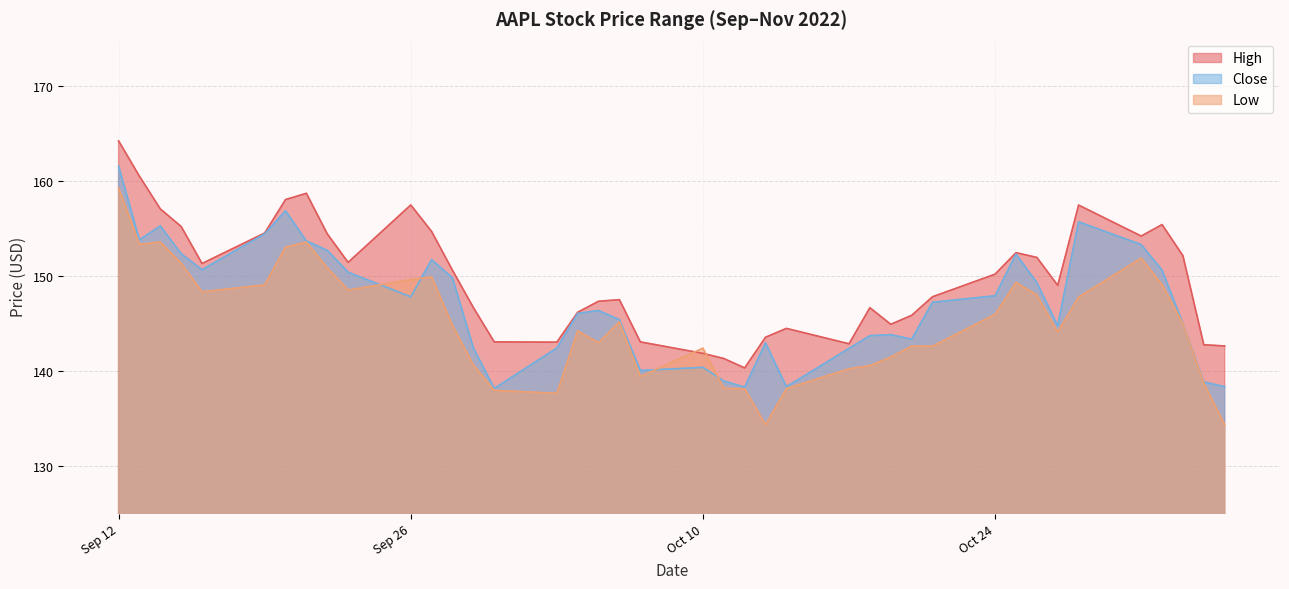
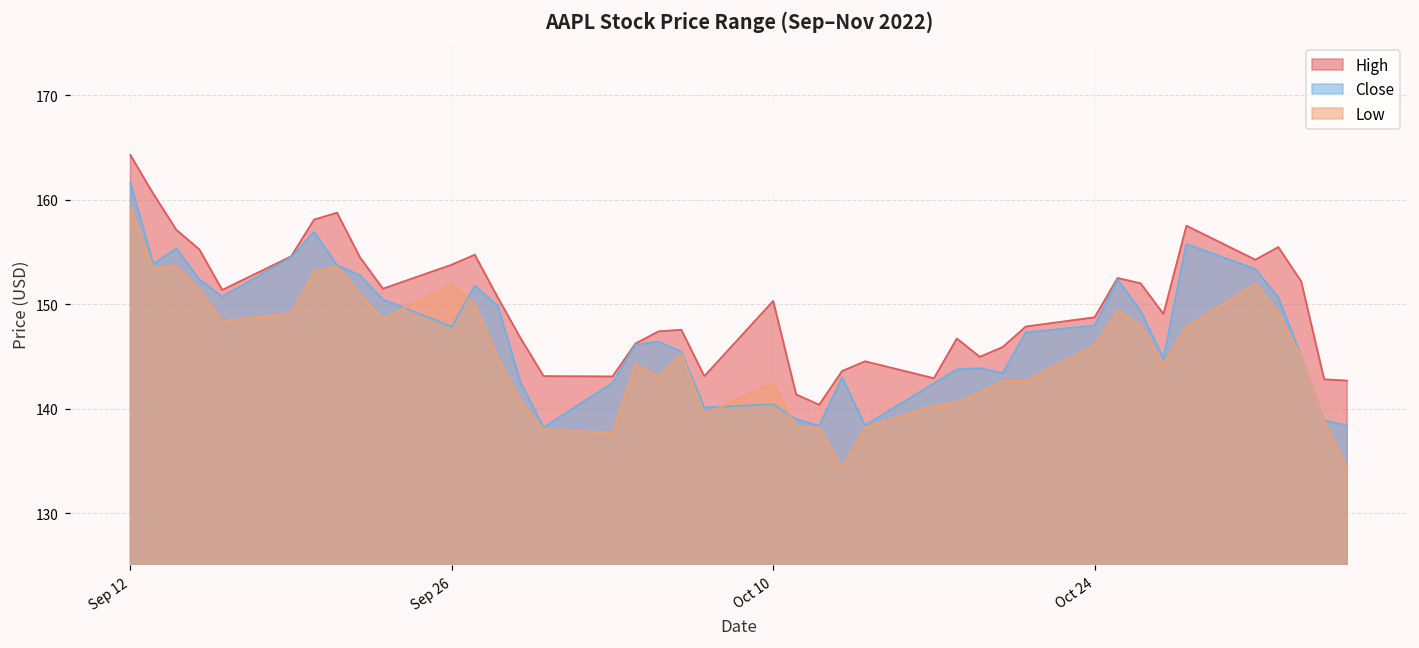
  {
    "High": {
      "Sep 12": 164,
-     "Sep 26": 158,
-     "Oct 10": 142,
-     "Oct 24": 150
+     "Sep 26": 154,
+     "Oct 10": 150,
+     "Oct 24": 149
    },
    "Close": {
      "Sep 12": 162,
      "Sep 26": 148,
      "Oct 10": 140,
      "Oct 24": 148
    },
    "Low": {
      "Sep 12": 159,
-     "Sep 26": 150,
+     "Sep 26": 152,
      "Oct 10": 142,
      "Oct 24": 146
    }
  }
